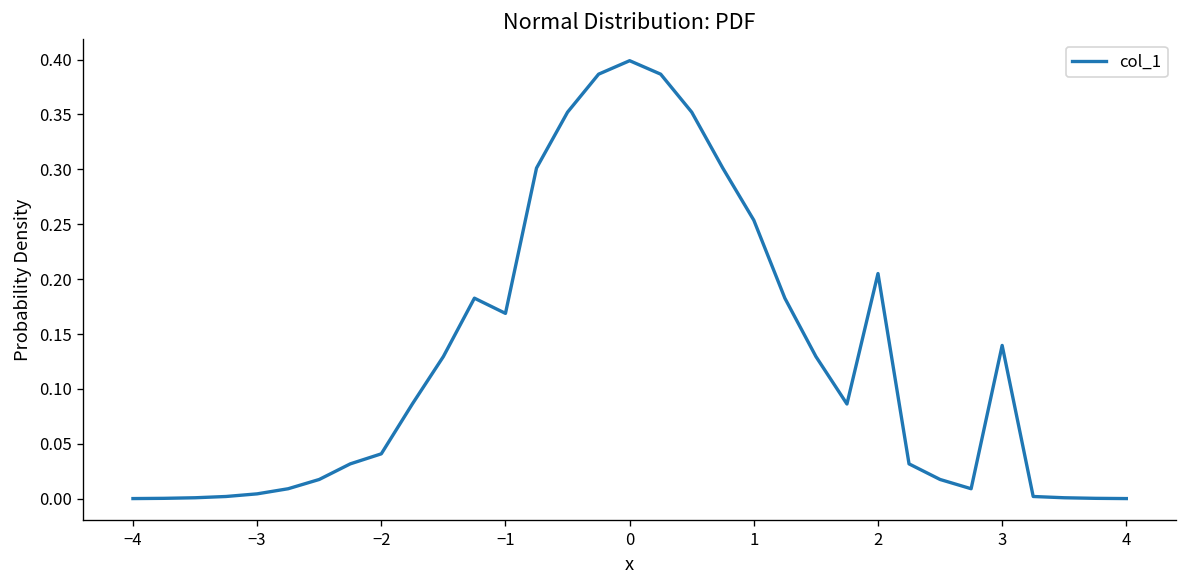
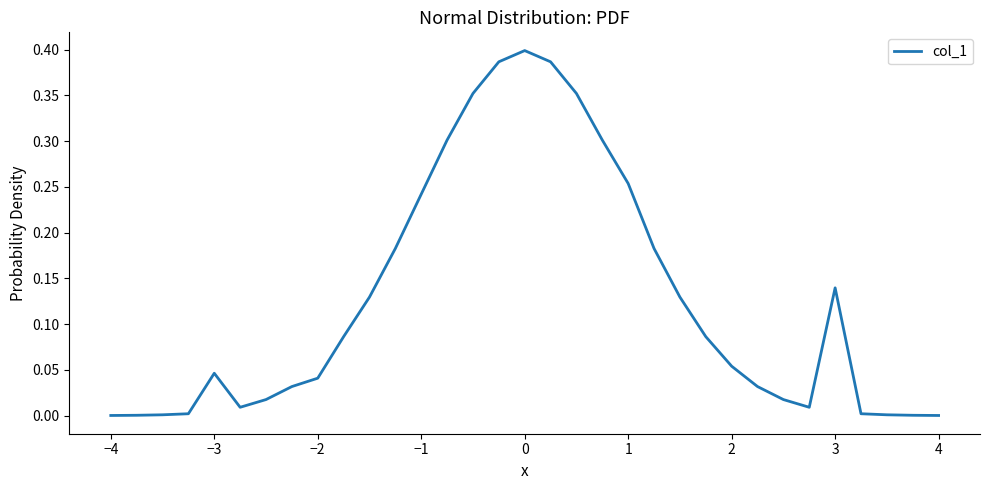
  {
    "−4": 0.00,
-   "−3": 0.00,
+   "−3": 0.05,
    "−2": 0.04,
-   "−1": 0.17,
+   "−1": 0.24,
    "0": 0.40,
    "1": 0.25,
-   "2": 0.21,
+   "2": 0.05,
    "3": 0.14,
    "4": 0.00
  }
